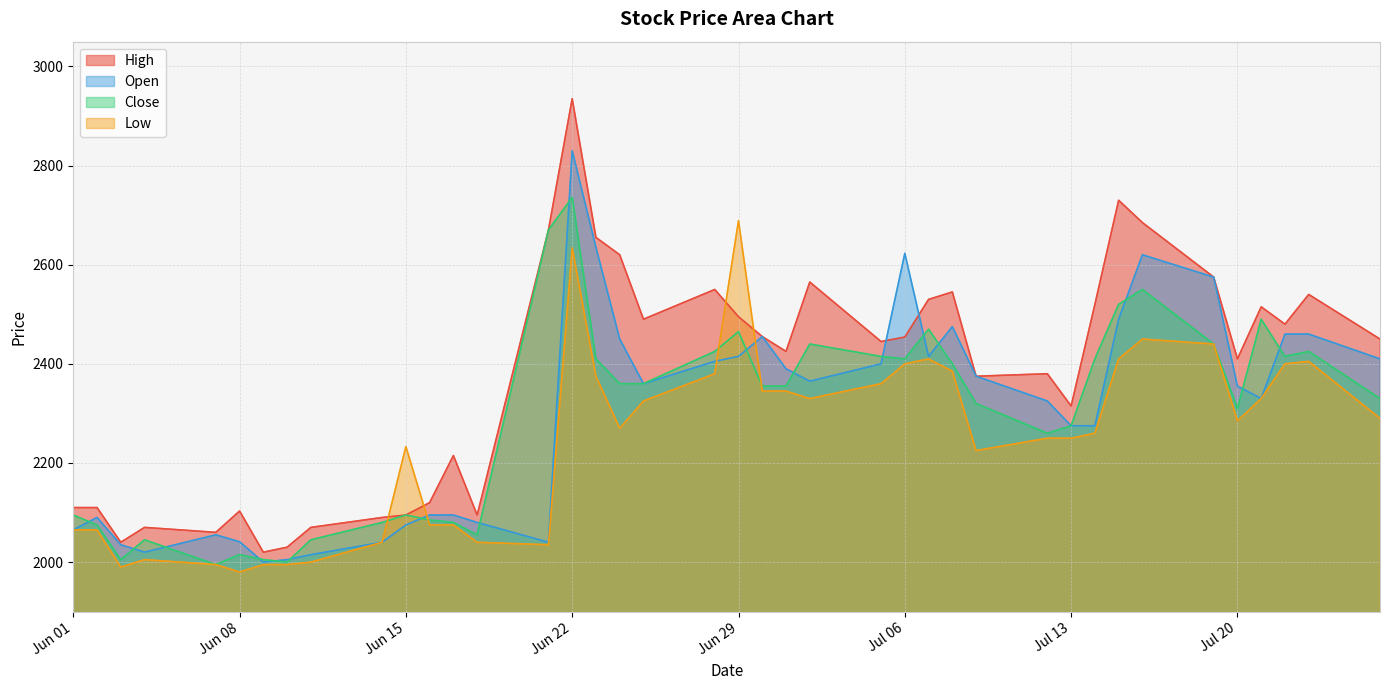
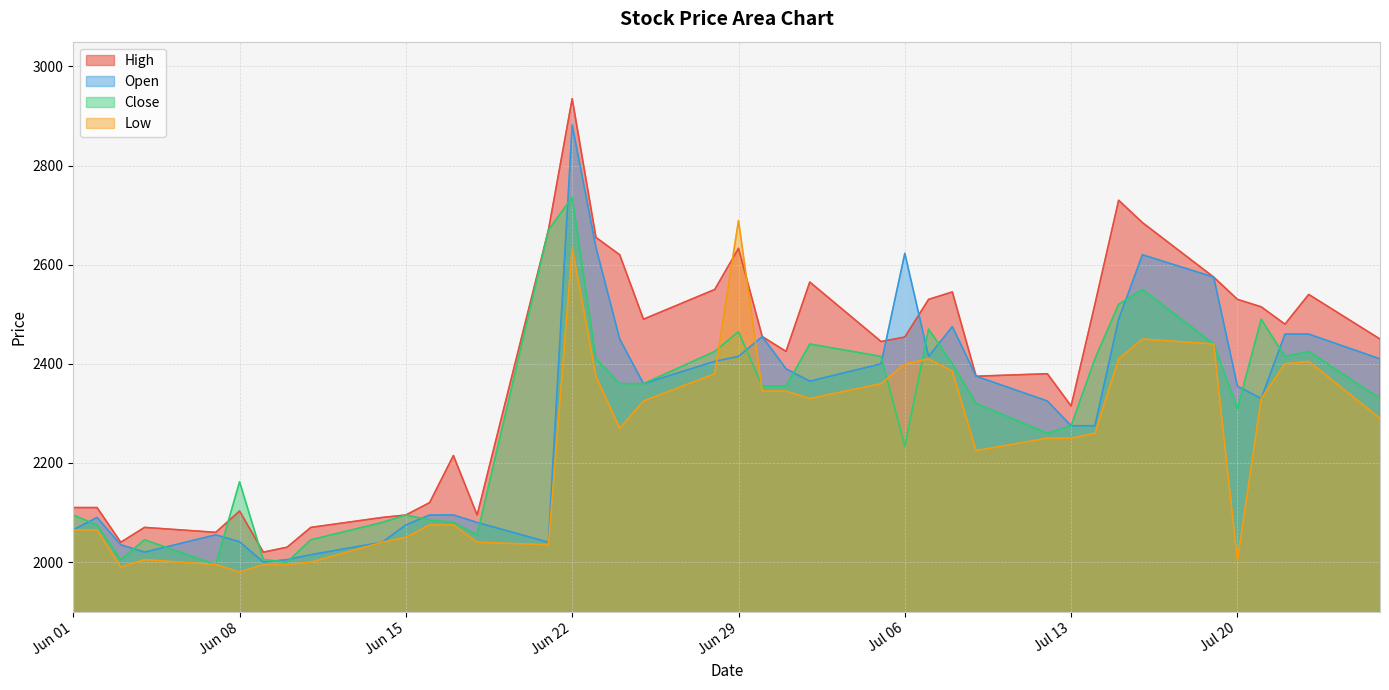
  {
    "High": {
      "Jun 01": 2110,
      "Jun 08": 2100,
      "Jun 22": 2940,
-     "Jun 29": 2500,
+     "Jun 29": 2630,
      "Jul 06": 2450,
      "Jul 13": 2320,
-     "Jul 20": 2410
+     "Jul 20": 2530
    },
    "Open": {
      "Jun 08": 2040,
      "Jun 15": 2080,
-     "Jun 22": 2830,
+     "Jun 22": 2880,
      "Jun 29": 2420,
      "Jul 06": 2620,
      "Jul 20": 2360
    },
    "Close": {
      "Jun 01": 2100,
-     "Jun 08": 2020,
+     "Jun 08": 2160,
      "Jun 22": 2740,
      "Jun 29": 2470,
-     "Jul 06": 2410,
+     "Jul 06": 2230,
      "Jul 20": 2310
    },
    "Low": {
      "Jun 08": 1980,
-     "Jun 15": 2230,
+     "Jun 15": 2050,
      "Jun 22": 2630,
      "Jun 29": 2690,
      "Jul 06": 2400,
      "Jul 13": 2250,
-     "Jul 20": 2290
+     "Jul 20": 2000
    }
  }
